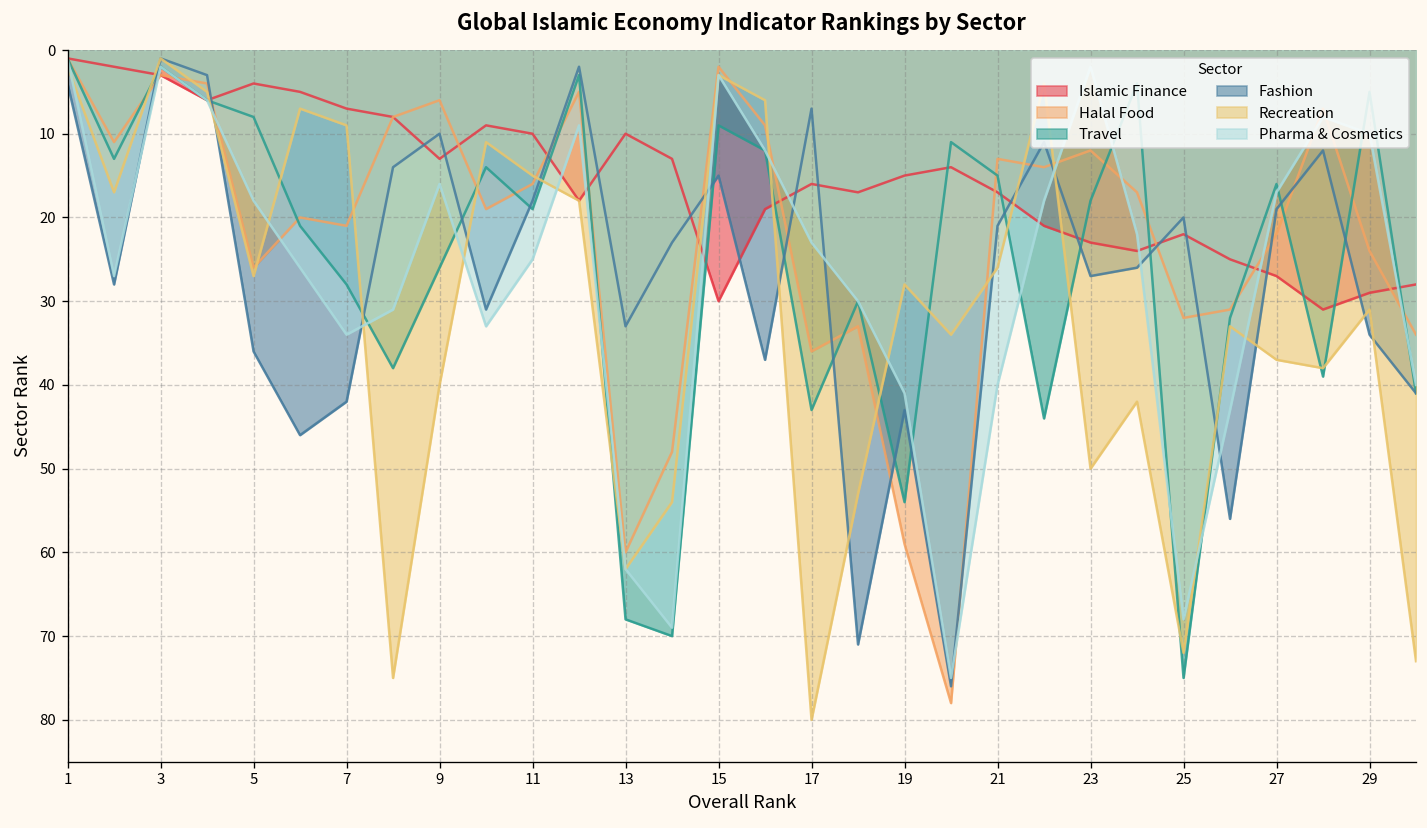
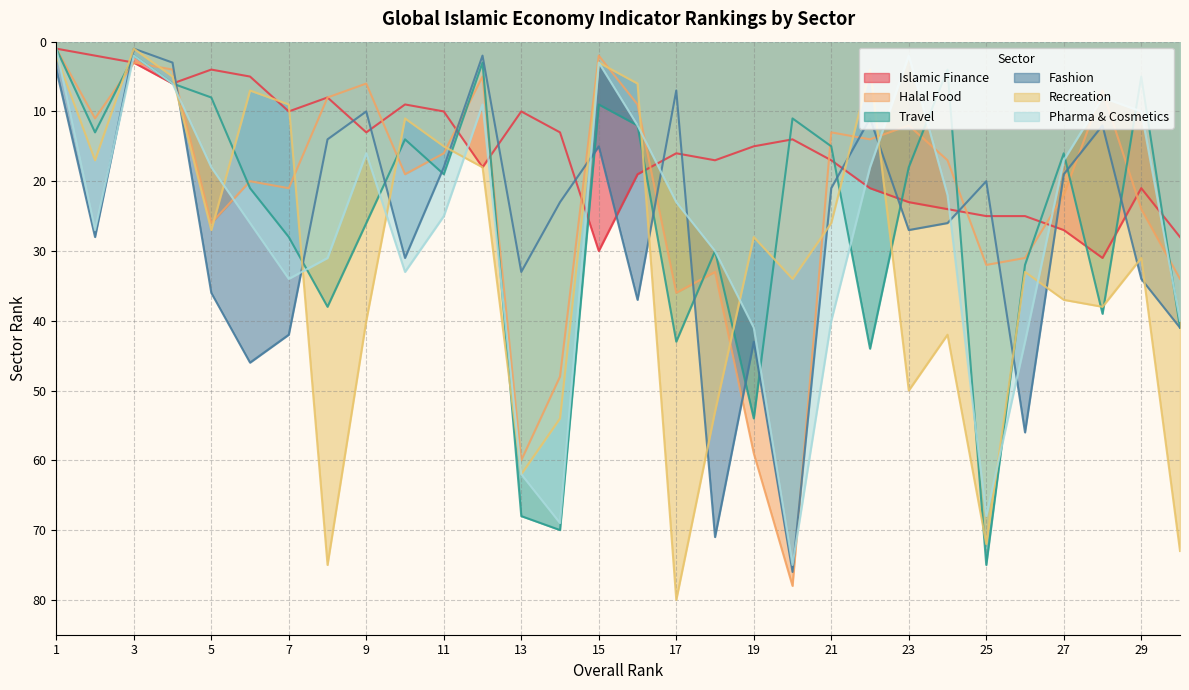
  {
    "Islamic Finance": {
      "5": 4,
-     "7": 7,
+     "7": 10,
      "9": 13,
      "11": 10,
      "13": 10,
      "15": 30,
      "17": 16,
      "19": 15,
      "21": 17,
      "23": 23,
-     "25": 22,
+     "25": 25,
      "27": 27,
-     "29": 29
+     "29": 21
    },
    "Pharma & Cosmetics": {
      "5": 18,
      "7": 34,
      "9": 16,
      "11": 25,
      "17": 23,
      "19": 41,
      "21": 40,
      "25": 68,
      "27": 17
    }
  }
